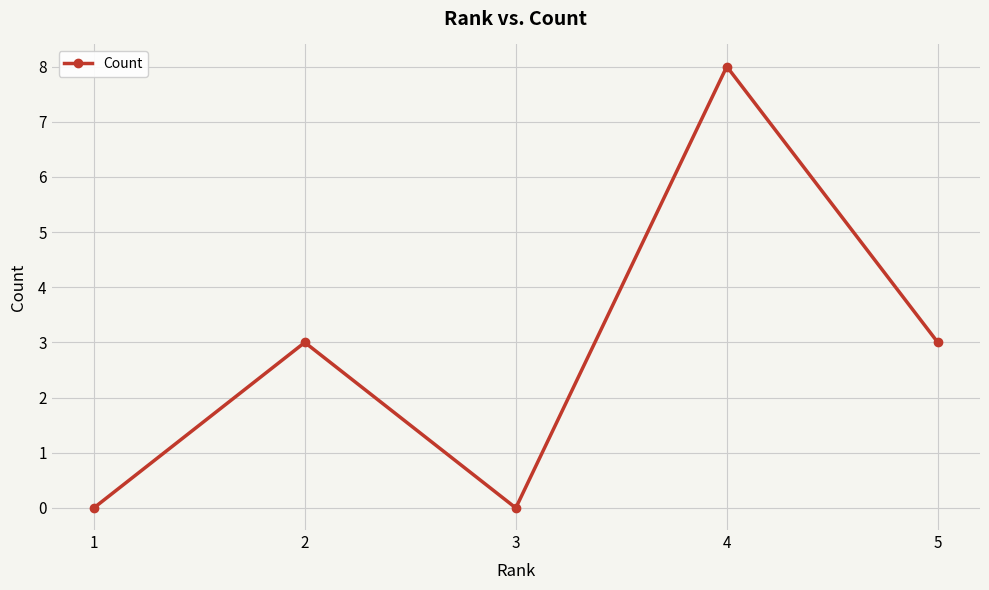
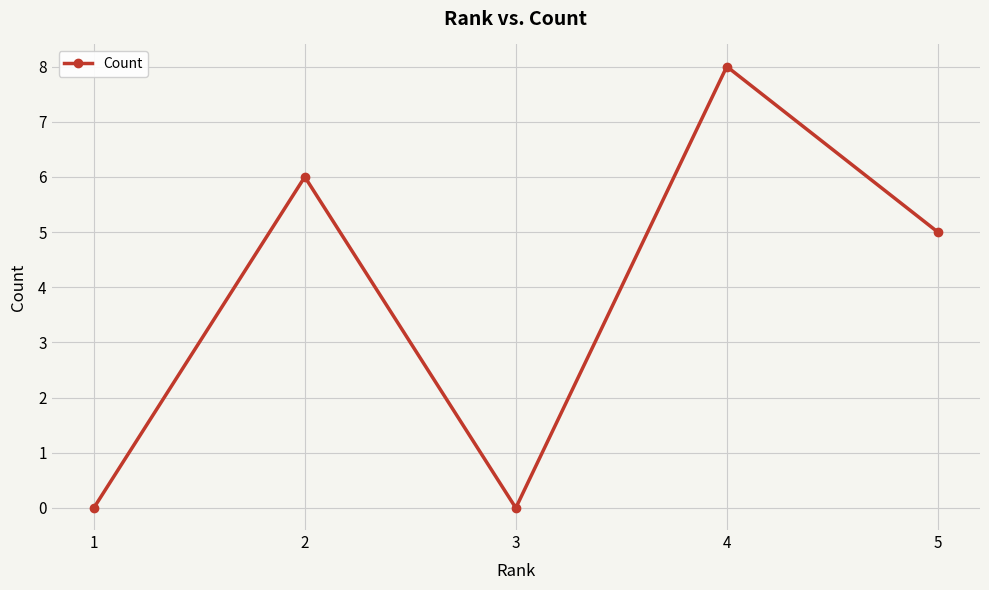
  {
    "1": 0,
-   "2": 3,
+   "2": 6,
    "3": 0,
    "4": 8,
-   "5": 3
+   "5": 5
  }
